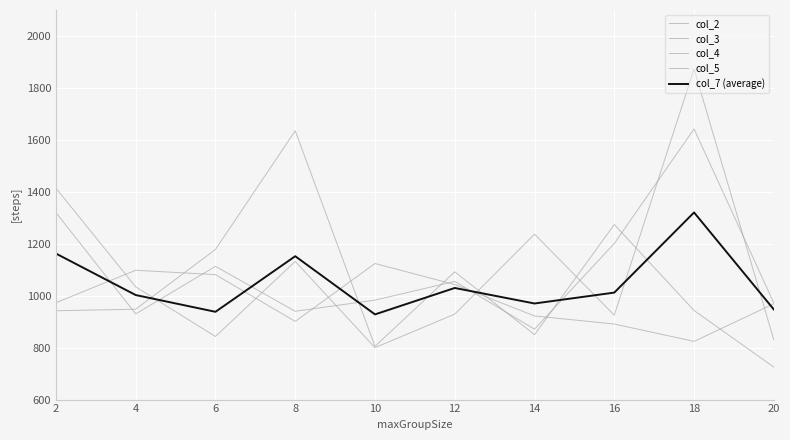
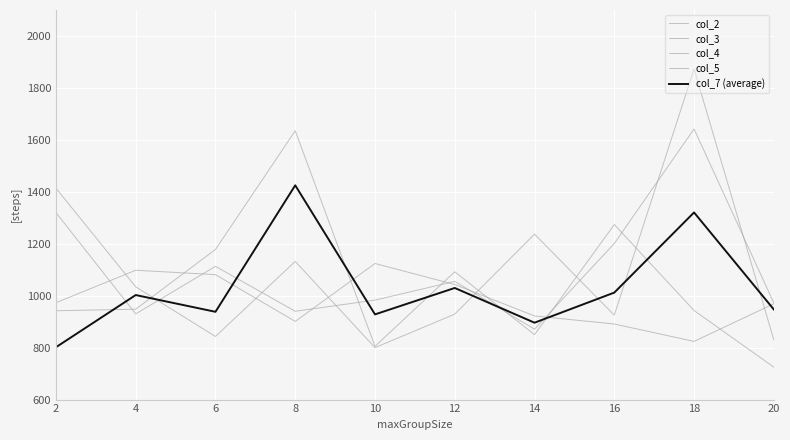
  {
    "col_7 (average)": {
-     "2": 1160,
+     "2": 800,
      "4": 1000,
      "6": 940,
-     "8": 1150,
+     "8": 1430,
      "10": 930,
      "12": 1030,
-     "14": 970,
+     "14": 900,
      "16": 1010,
      "18": 1320,
      "20": 950
    }
  }
